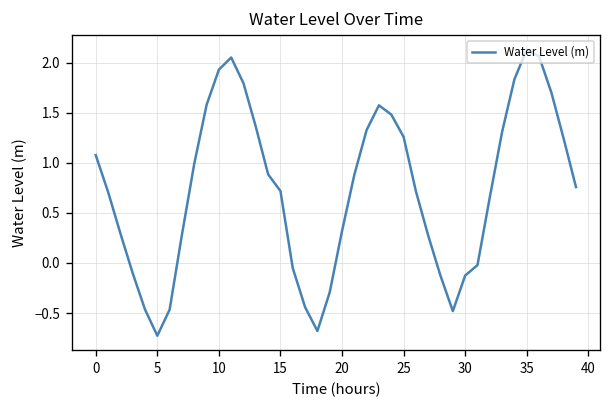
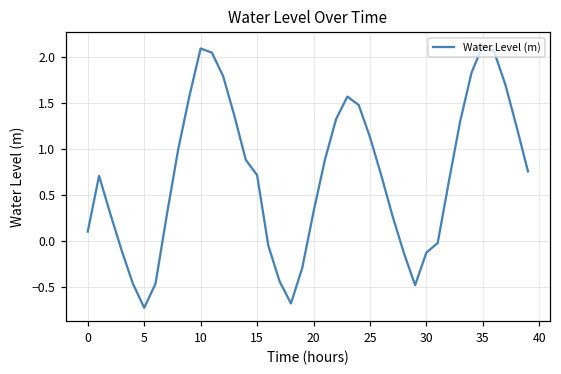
  {
-   "0": 1.1,
+   "0": 0.1,
    "5": -0.7,
-   "10": 1.9,
+   "10": 2.1,
    "15": 0.7,
    "20": 0.3,
-   "25": 1.3,
+   "25": 1.1,
    "30": -0.1
  }
